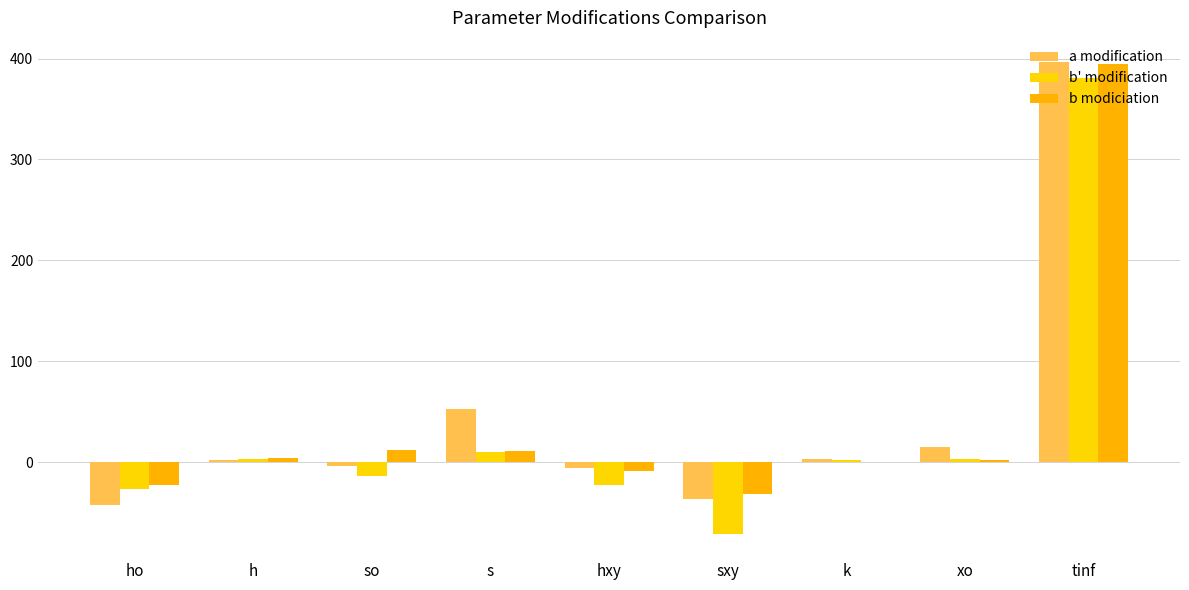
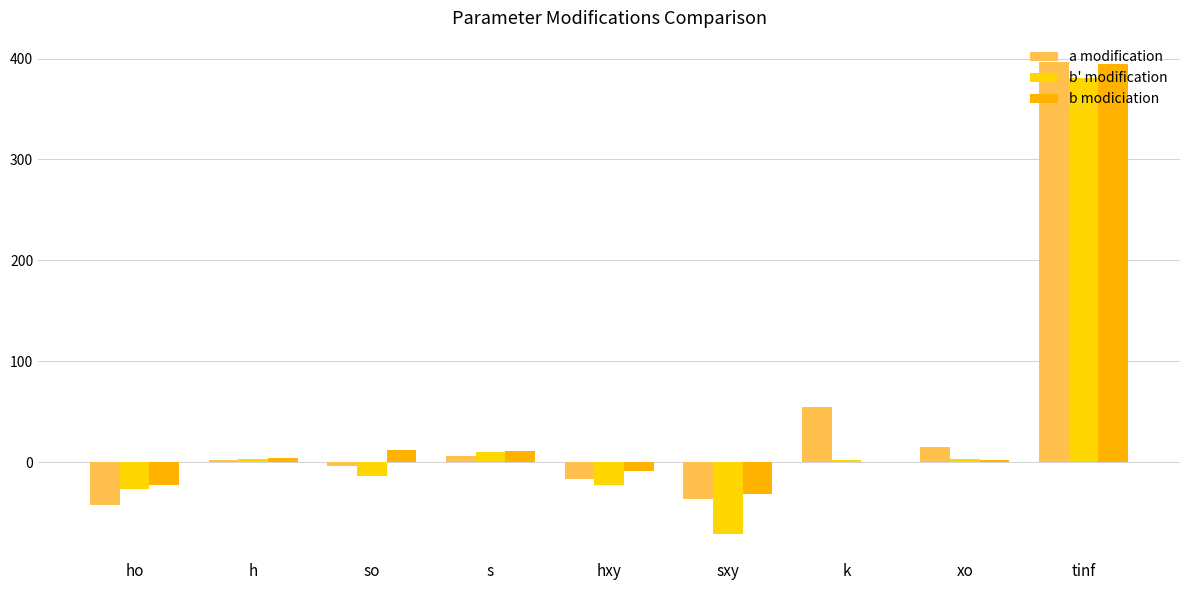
  {
    "a modification": {
      "ho": -43,
      "h": 3,
      "so": -4,
-     "s": 53,
-     "hxy": -5,
+     "s": 6,
+     "hxy": -16,
      "sxy": -37,
-     "k": 4,
+     "k": 55,
      "xo": 15,
      "tinf": 397
    }
  }
